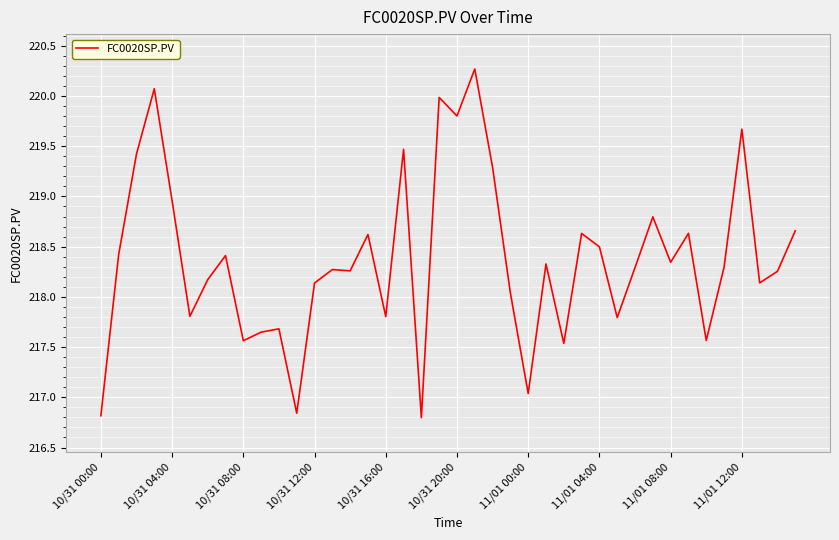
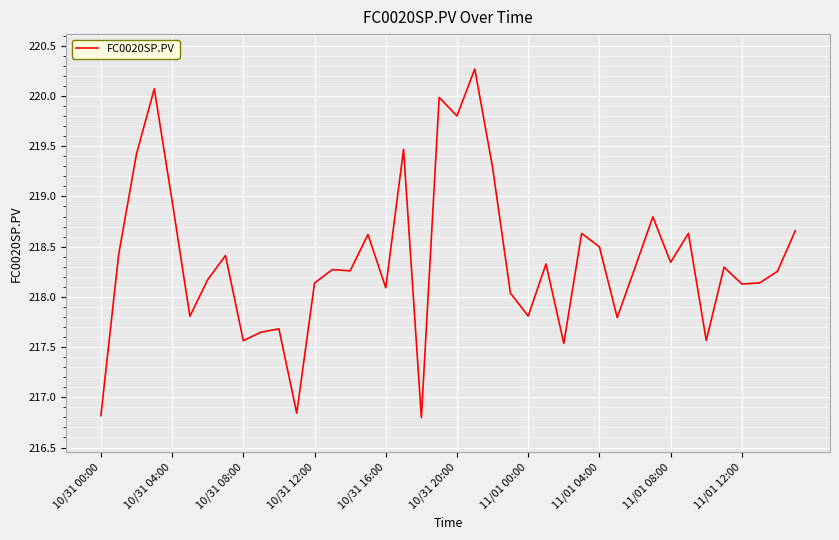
  {
    "10/31 00:00": 216.82,
    "10/31 04:00": 218.96,
    "10/31 08:00": 217.56,
    "10/31 12:00": 218.14,
-   "10/31 16:00": 217.80,
+   "10/31 16:00": 218.09,
    "10/31 20:00": 219.80,
-   "11/01 00:00": 217.04,
+   "11/01 00:00": 217.81,
    "11/01 04:00": 218.50,
    "11/01 08:00": 218.34,
-   "11/01 12:00": 219.67
+   "11/01 12:00": 218.13
  }
